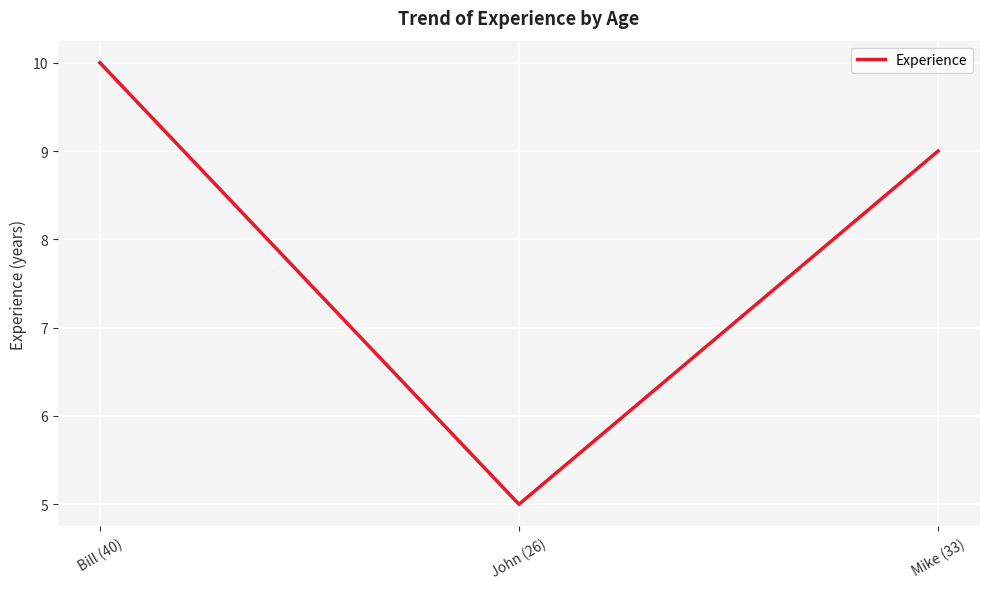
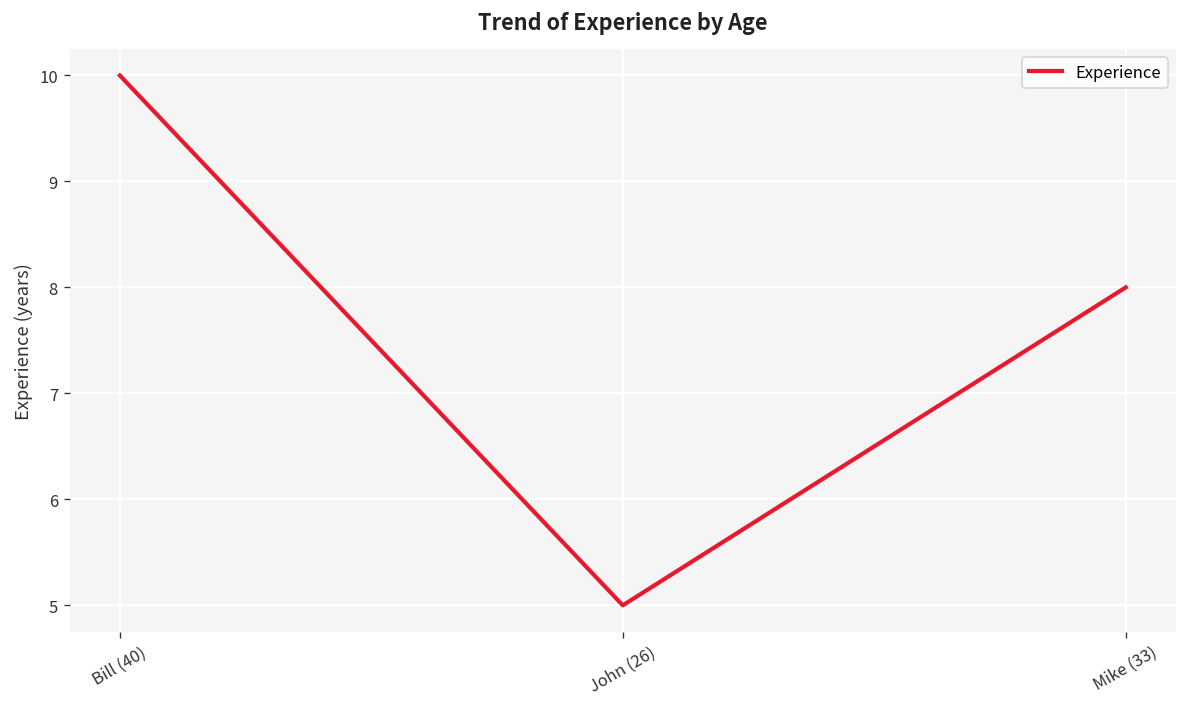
  {
    "Bill (40)": 10,
    "John (26)": 5,
-   "Mike (33)": 9
+   "Mike (33)": 8
  }
